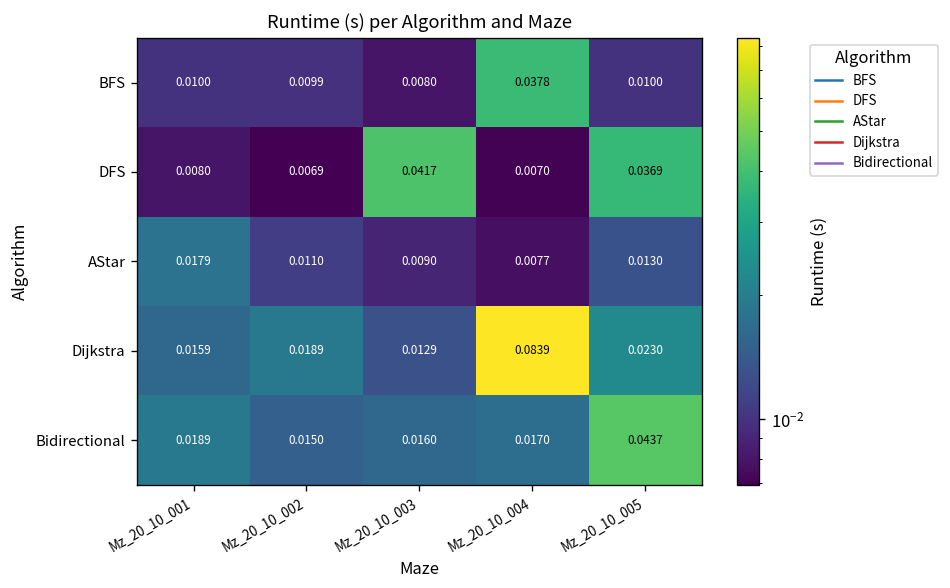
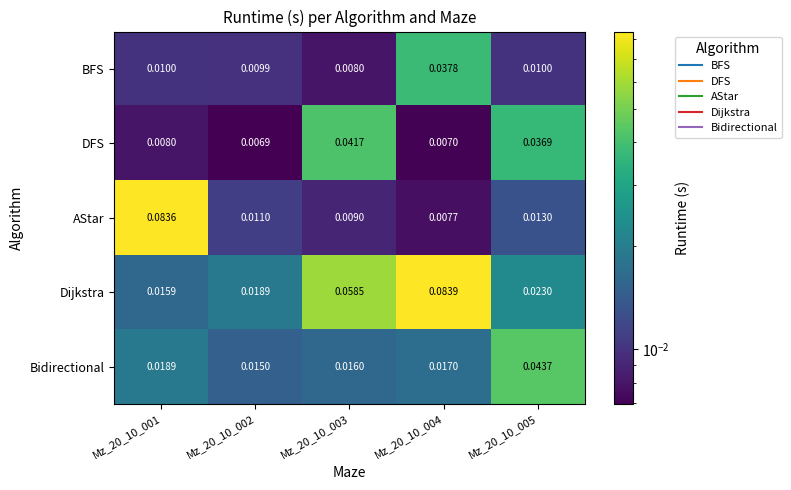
  {
    "BFS": {
      "Mz_20_10_001": 0.0100,
      "Mz_20_10_002": 0.0099,
      "Mz_20_10_003": 0.0080,
      "Mz_20_10_004": 0.0378,
      "Mz_20_10_005": 0.0100
    },
    "DFS": {
      "Mz_20_10_001": 0.0080,
      "Mz_20_10_002": 0.0069,
      "Mz_20_10_003": 0.0417,
      "Mz_20_10_004": 0.0070,
      "Mz_20_10_005": 0.0369
    },
    "AStar": {
-     "Mz_20_10_001": 0.0179,
+     "Mz_20_10_001": 0.0836,
      "Mz_20_10_002": 0.0110,
      "Mz_20_10_003": 0.0090,
      "Mz_20_10_004": 0.0077,
      "Mz_20_10_005": 0.0130
    },
    "Dijkstra": {
      "Mz_20_10_001": 0.0159,
      "Mz_20_10_002": 0.0189,
-     "Mz_20_10_003": 0.0129,
+     "Mz_20_10_003": 0.0585,
      "Mz_20_10_004": 0.0839,
      "Mz_20_10_005": 0.0230
    },
    "Bidirectional": {
      "Mz_20_10_001": 0.0189,
      "Mz_20_10_002": 0.0150,
      "Mz_20_10_003": 0.0160,
      "Mz_20_10_004": 0.0170,
      "Mz_20_10_005": 0.0437
    }
  }
